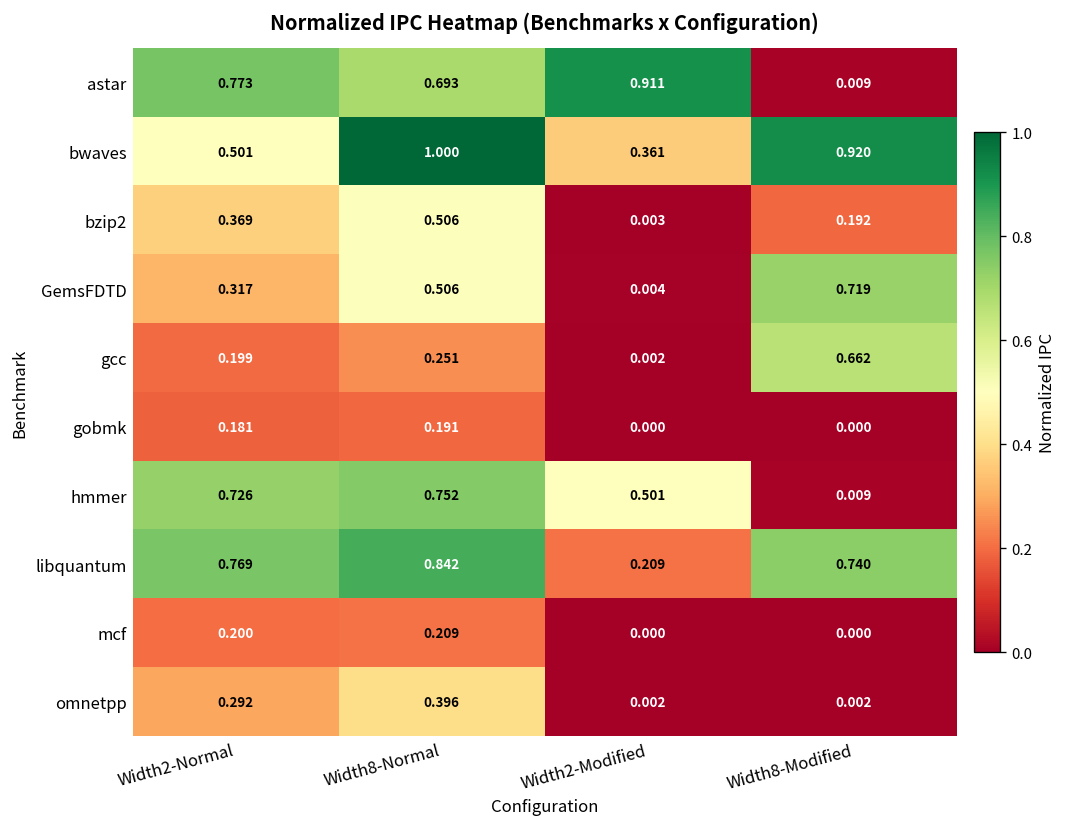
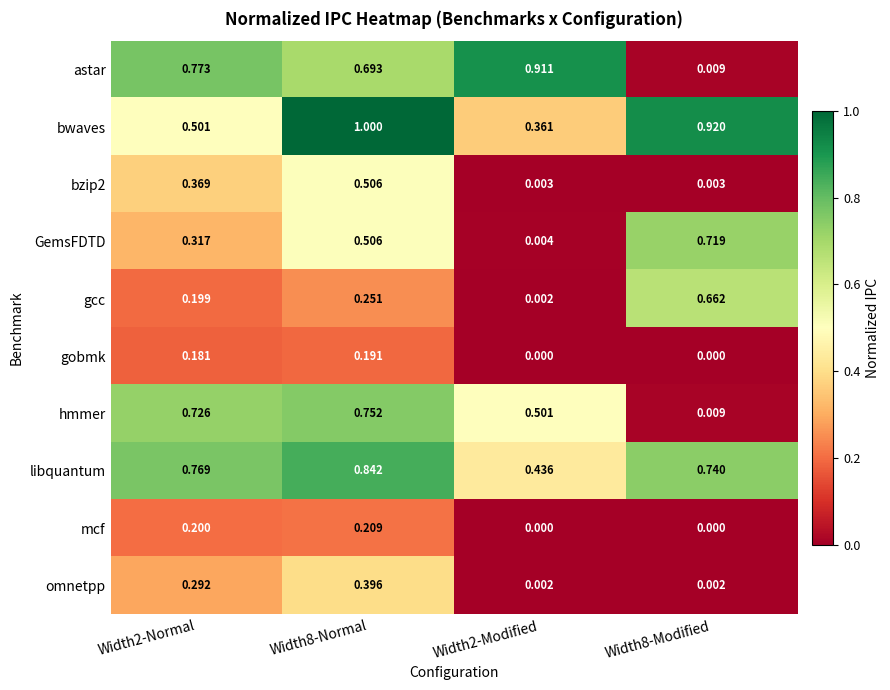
  {
    "astar": {
      "Width2-Normal": 0.773,
      "Width8-Normal": 0.693,
      "Width2-Modified": 0.911,
      "Width8-Modified": 0.009
    },
    "bwaves": {
      "Width2-Normal": 0.501,
      "Width8-Normal": 1.000,
      "Width2-Modified": 0.361,
      "Width8-Modified": 0.920
    },
    "bzip2": {
      "Width2-Normal": 0.369,
      "Width8-Normal": 0.506,
      "Width2-Modified": 0.003,
-     "Width8-Modified": 0.192
+     "Width8-Modified": 0.003
    },
    "GemsFDTD": {
      "Width2-Normal": 0.317,
      "Width8-Normal": 0.506,
      "Width2-Modified": 0.004,
      "Width8-Modified": 0.719
    },
    "gcc": {
      "Width2-Normal": 0.199,
      "Width8-Normal": 0.251,
      "Width2-Modified": 0.002,
      "Width8-Modified": 0.662
    },
    "gobmk": {
      "Width2-Normal": 0.181,
      "Width8-Normal": 0.191,
      "Width2-Modified": 0.000,
      "Width8-Modified": 0.000
    },
    "hmmer": {
      "Width2-Normal": 0.726,
      "Width8-Normal": 0.752,
      "Width2-Modified": 0.501,
      "Width8-Modified": 0.009
    },
    "libquantum": {
      "Width2-Normal": 0.769,
      "Width8-Normal": 0.842,
-     "Width2-Modified": 0.209,
+     "Width2-Modified": 0.436,
      "Width8-Modified": 0.740
    },
    "mcf": {
      "Width2-Normal": 0.200,
      "Width8-Normal": 0.209,
      "Width2-Modified": 0.000,
      "Width8-Modified": 0.000
    },
    "omnetpp": {
      "Width2-Normal": 0.292,
      "Width8-Normal": 0.396,
      "Width2-Modified": 0.002,
      "Width8-Modified": 0.002
    }
  }
